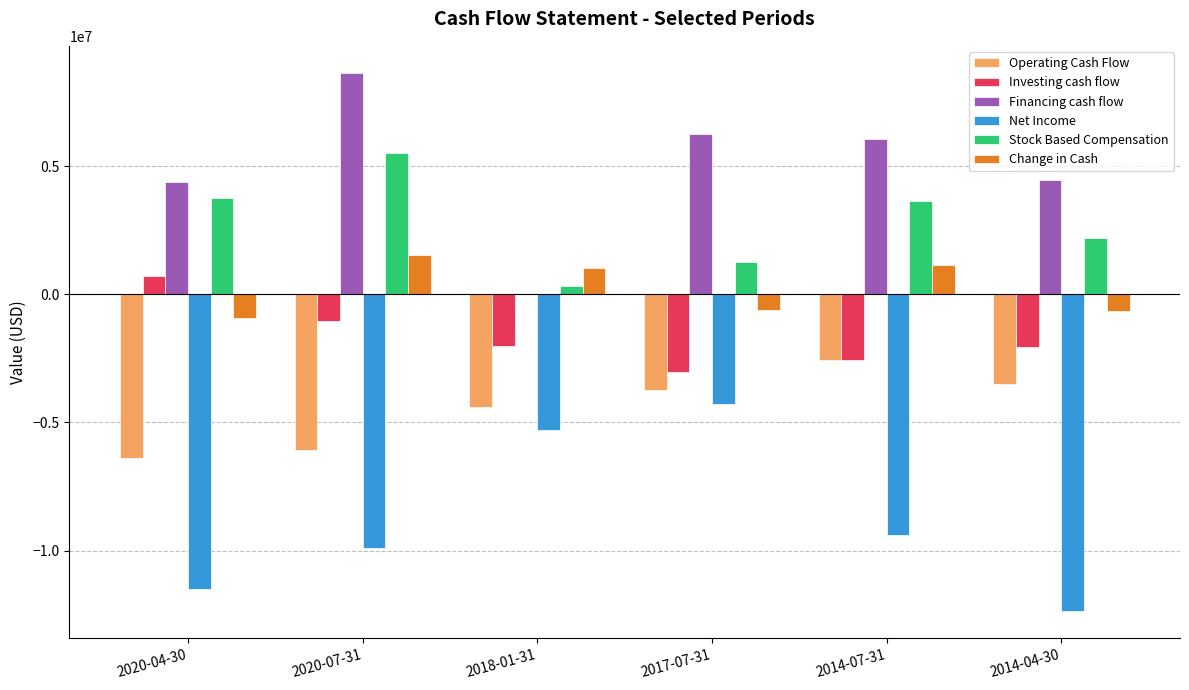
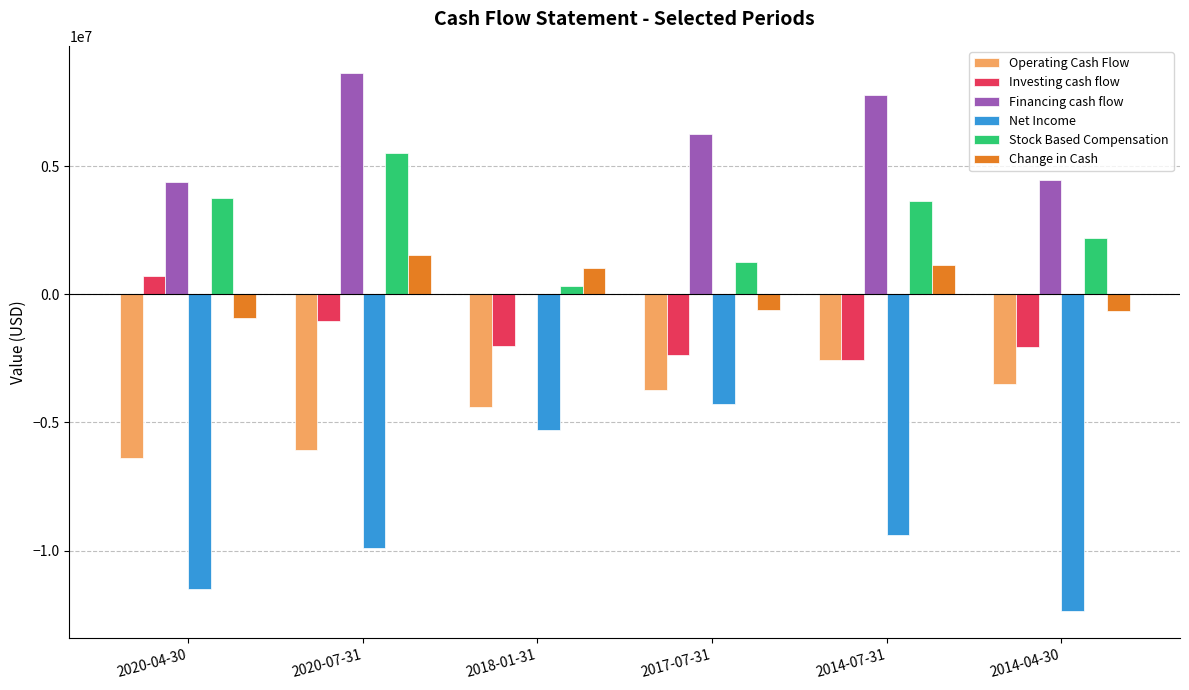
  {
    "Operating Cash Flow": {
      "2020-04-30": -6400000,
      "2020-07-31": -6100000,
      "2018-01-31": -4400000,
      "2017-07-31": -3700000,
      "2014-07-31": -2600000,
      "2014-04-30": -3500000
    },
    "Investing cash flow": {
      "2020-04-30": 700000,
      "2020-07-31": -1100000,
      "2018-01-31": -2000000,
-     "2017-07-31": -3000000,
+     "2017-07-31": -2400000,
      "2014-07-31": -2600000,
      "2014-04-30": -2100000
    },
    "Financing cash flow": {
      "2020-04-30": 4400000,
      "2020-07-31": 8600000,
      "2018-01-31": 0,
      "2017-07-31": 6200000,
-     "2014-07-31": 6100000,
+     "2014-07-31": 7800000,
      "2014-04-30": 4500000
    },
    "Net Income": {
      "2020-04-30": -11500000,
      "2020-07-31": -9900000,
      "2018-01-31": -5300000,
      "2017-07-31": -4300000,
      "2014-07-31": -9400000,
      "2014-04-30": -12400000
    },
    "Stock Based Compensation": {
      "2020-04-30": 3800000,
      "2020-07-31": 5500000,
      "2018-01-31": 300000,
      "2017-07-31": 1300000,
      "2014-07-31": 3600000,
      "2014-04-30": 2200000
    },
    "Change in Cash": {
      "2020-04-30": -900000,
      "2020-07-31": 1500000,
      "2018-01-31": 1000000,
      "2017-07-31": -600000,
      "2014-07-31": 1100000,
      "2014-04-30": -700000
    }
  }
